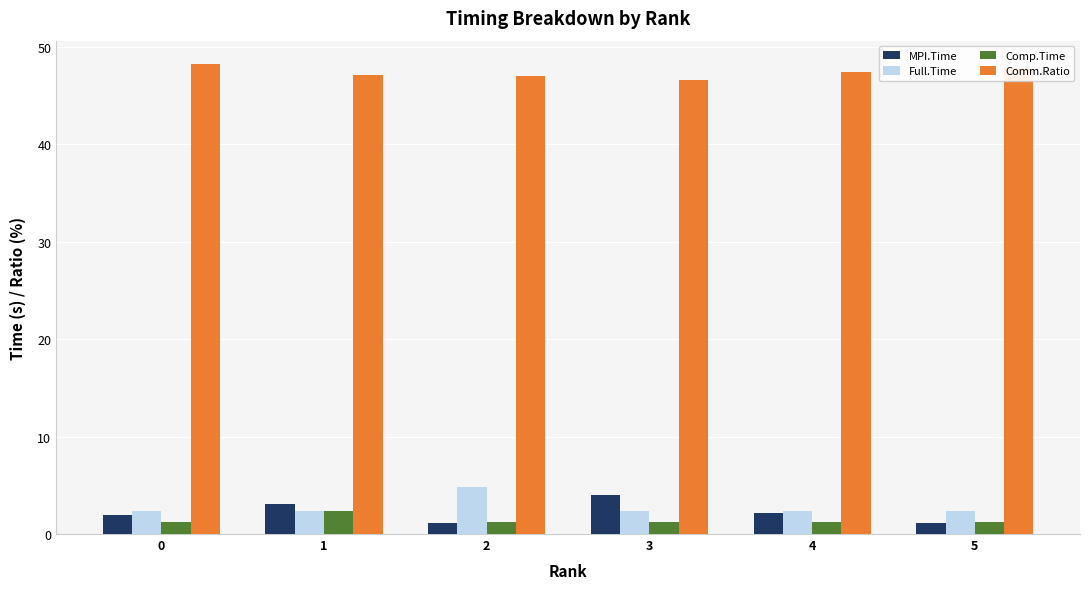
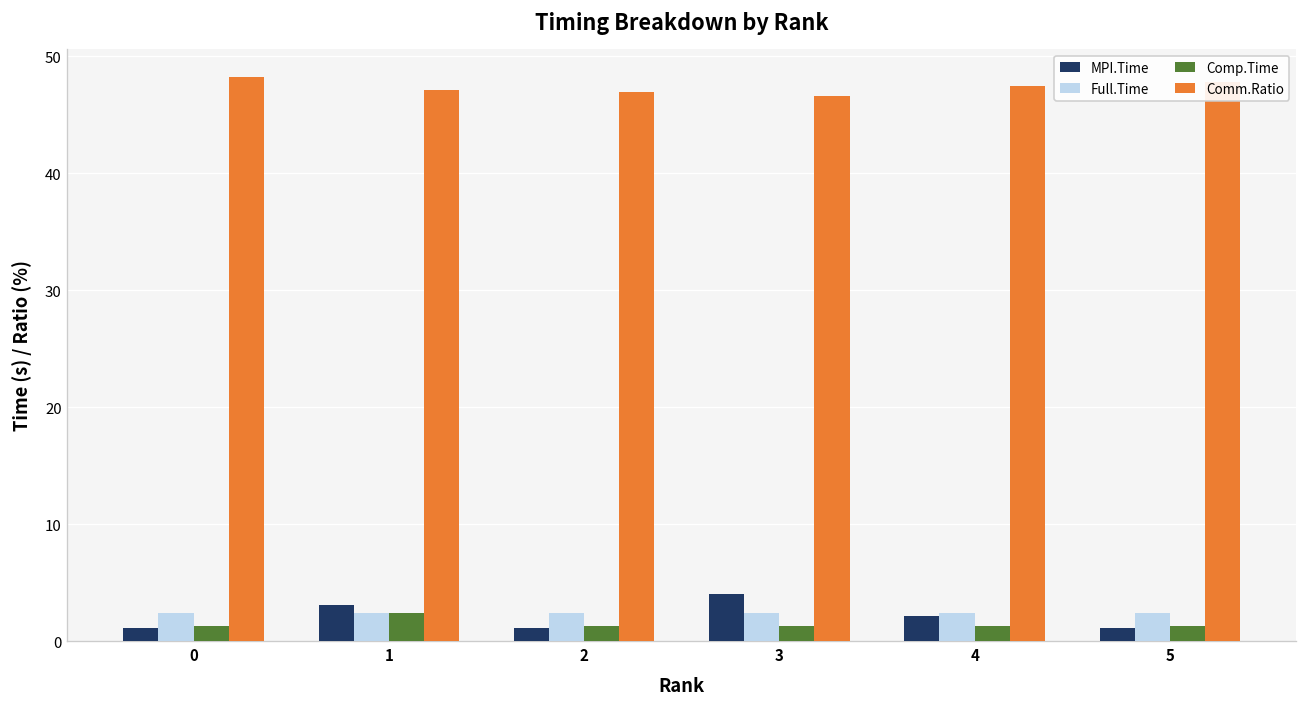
  {
    "MPI.Time": {
-     "0": 2,
+     "0": 1,
      "1": 3,
      "2": 1,
      "3": 4,
      "4": 2,
      "5": 1
    },
    "Full.Time": {
      "0": 2,
      "1": 2,
-     "2": 5,
+     "2": 2,
      "3": 2,
      "4": 2,
      "5": 2
    },
    "Comp.Time": {
      "0": 1,
      "1": 2,
      "2": 1,
      "3": 1,
      "4": 1,
      "5": 1
    },
    "Comm.Ratio": {
      "0": 48,
      "1": 47,
      "2": 47,
      "3": 47,
      "4": 47
    }
  }
